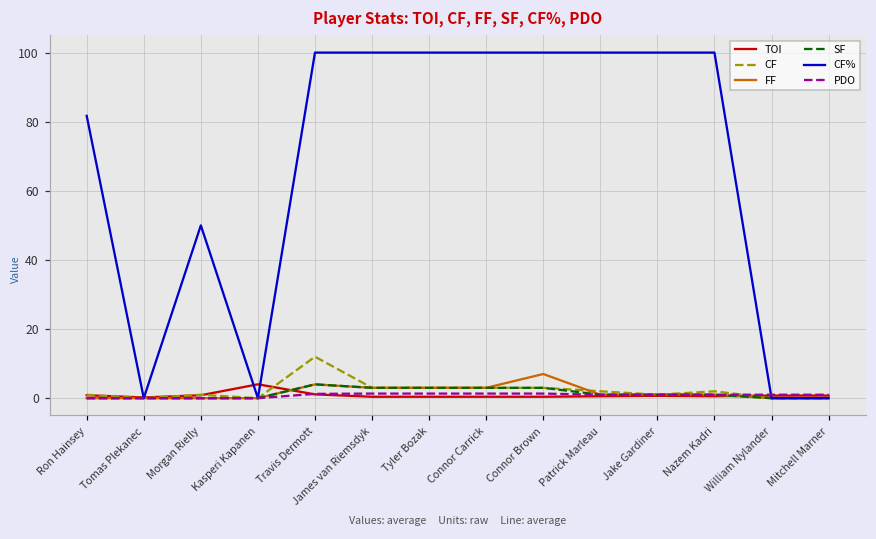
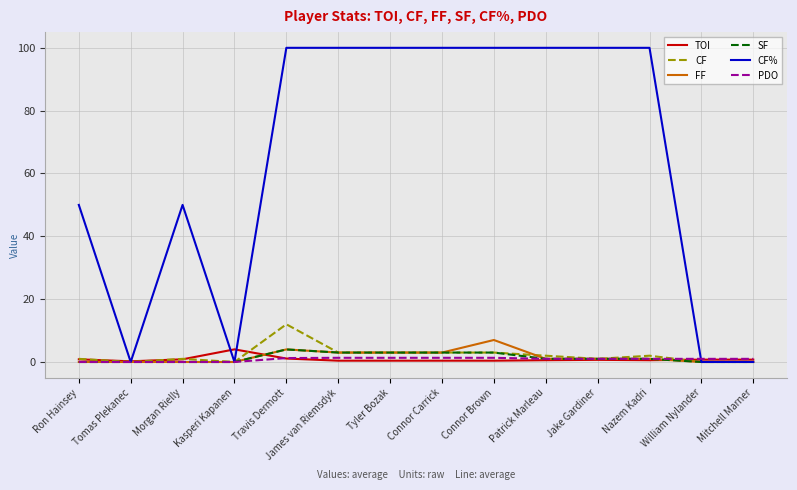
  {
    "TOI": {
      "Kasperi Kapanen": 4,
      "James van Riemsdyk": 0,
      "Tyler Bozak": 0,
      "Connor Carrick": 0,
      "Connor Brown": 0
    },
    "CF": {
      "Travis Dermott": 12,
      "Patrick Marleau": 2,
      "Nazem Kadri": 2
    },
    "FF": {
      "Connor Brown": 7
    },
    "CF%": {
-     "Ron Hainsey": 82,
+     "Ron Hainsey": 50,
      "Morgan Rielly": 50,
      "Travis Dermott": 100,
      "James van Riemsdyk": 100,
      "Tyler Bozak": 100,
      "Connor Carrick": 100,
      "Connor Brown": 100,
      "Patrick Marleau": 100,
      "Jake Gardiner": 100,
      "Nazem Kadri": 100
    },
    "PDO": {
      "James van Riemsdyk": 1,
      "Tyler Bozak": 1,
      "Connor Carrick": 1,
      "Connor Brown": 1
    }
  }
